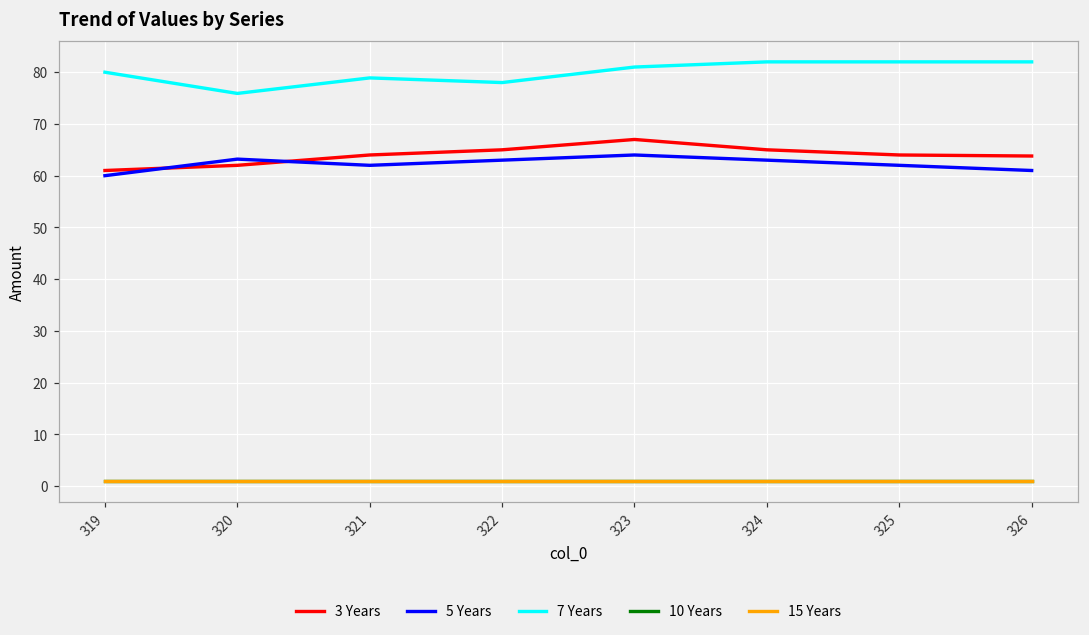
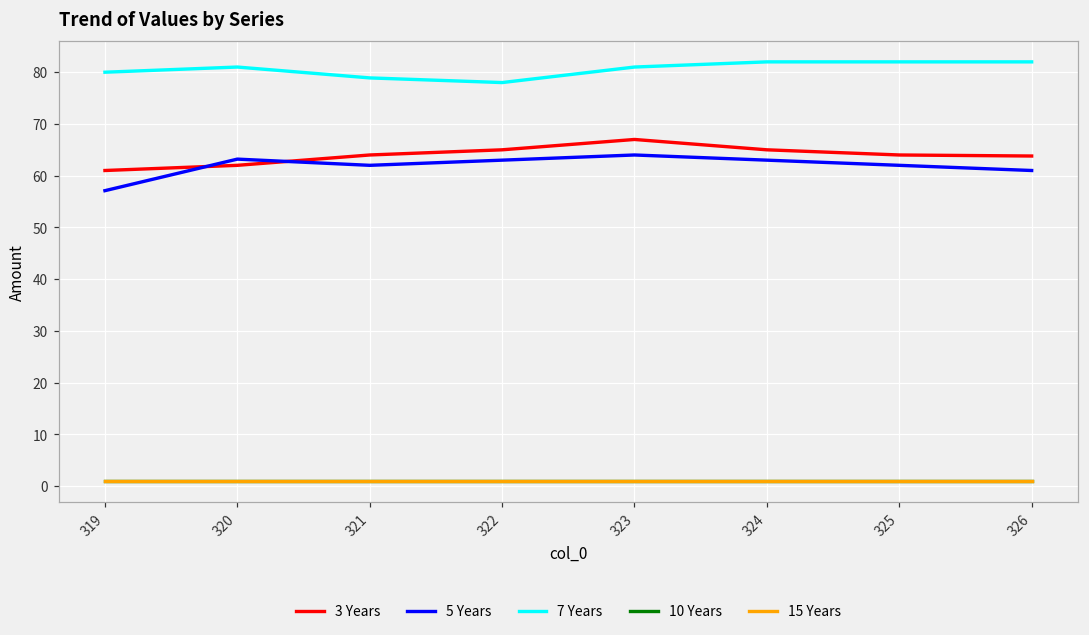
  {
    "3 Years": {
      "319": 61,
      "320": 62,
      "321": 64,
      "322": 65,
      "323": 67,
      "324": 65,
      "325": 64,
      "326": 64
    },
    "5 Years": {
-     "319": 60,
+     "319": 57,
      "320": 63,
      "321": 62,
      "322": 63,
      "323": 64,
      "324": 63,
      "325": 62,
      "326": 61
    },
    "7 Years": {
      "319": 80,
-     "320": 76,
+     "320": 81,
      "321": 79,
      "322": 78,
      "323": 81,
      "324": 82,
      "325": 82,
      "326": 82
    },
    "15 Years": {
      "319": 1,
      "320": 1,
      "321": 1,
      "322": 1,
      "323": 1,
      "324": 1,
      "325": 1,
      "326": 1
    }
  }
